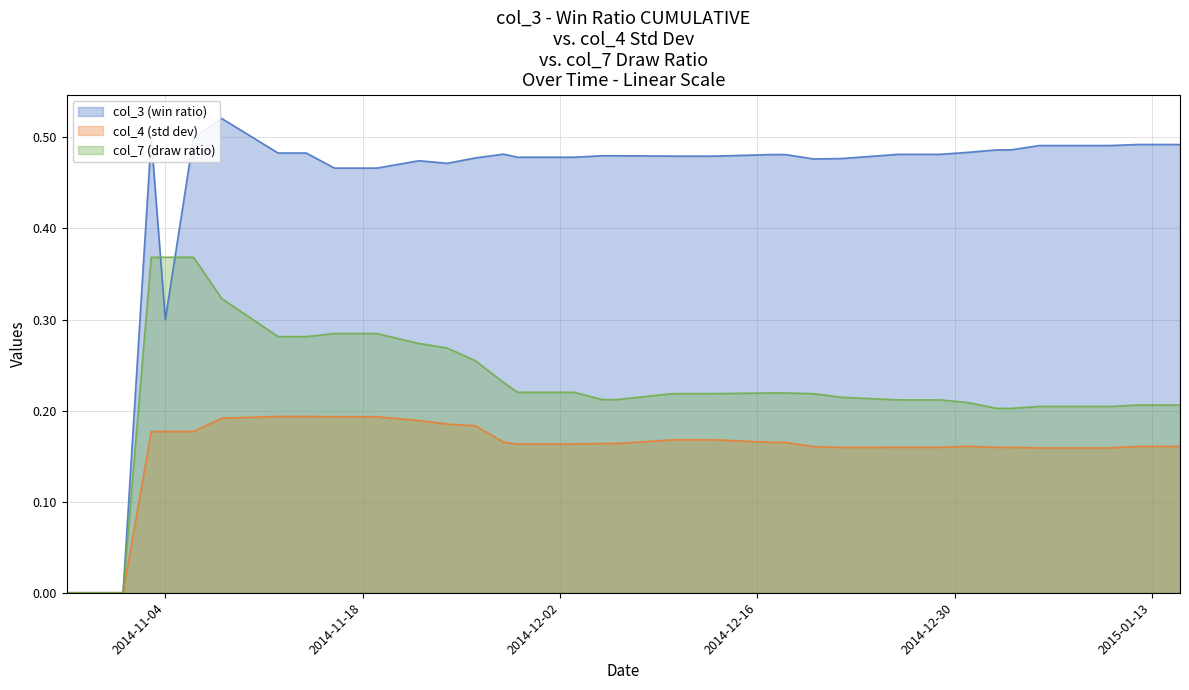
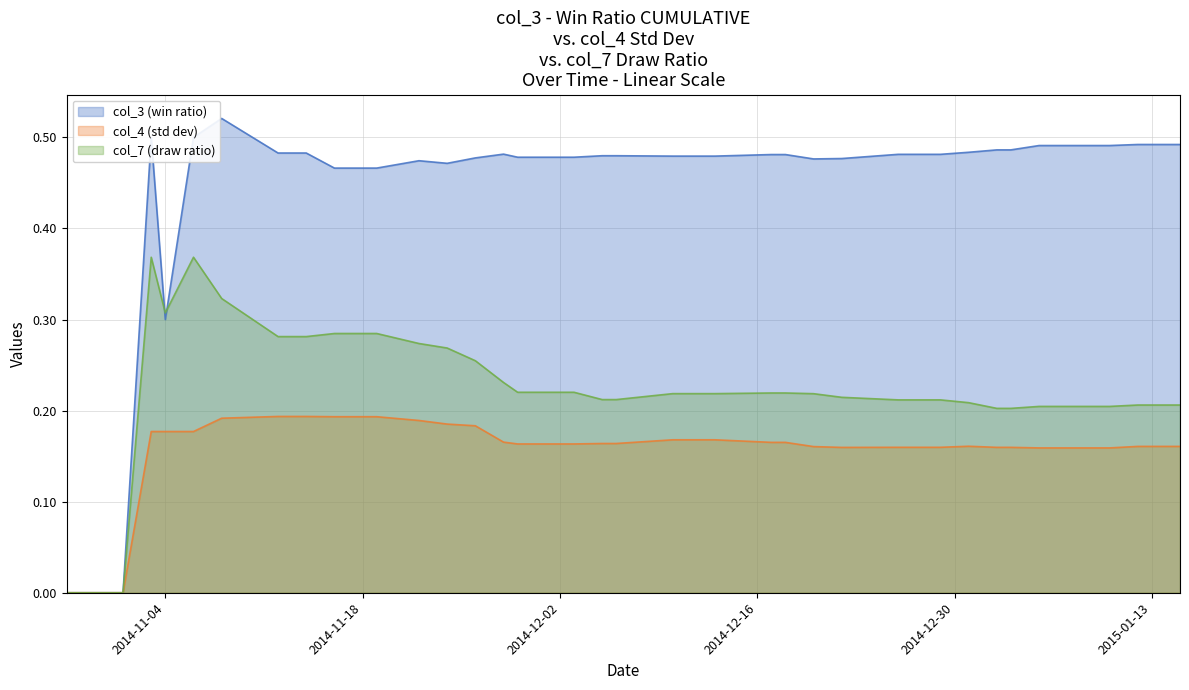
  {
    "col_3 (win ratio)": {
      "2014-11-04": 0.30
    },
    "col_4 (std dev)": {
      "2014-11-04": 0.18
    },
    "col_7 (draw ratio)": {
-     "2014-11-04": 0.37
+     "2014-11-04": 0.31
    }
  }
